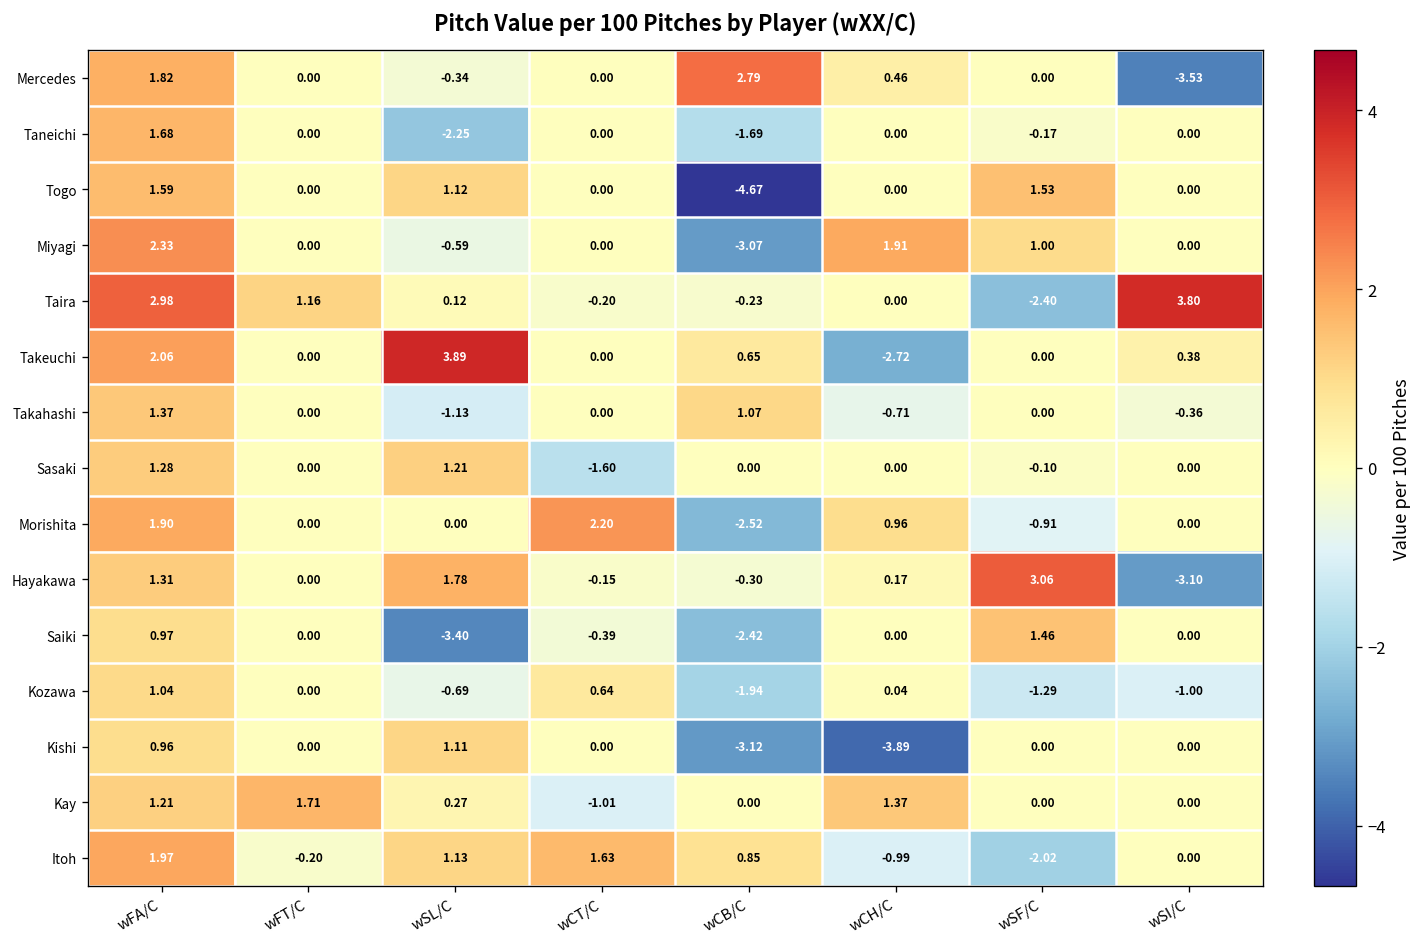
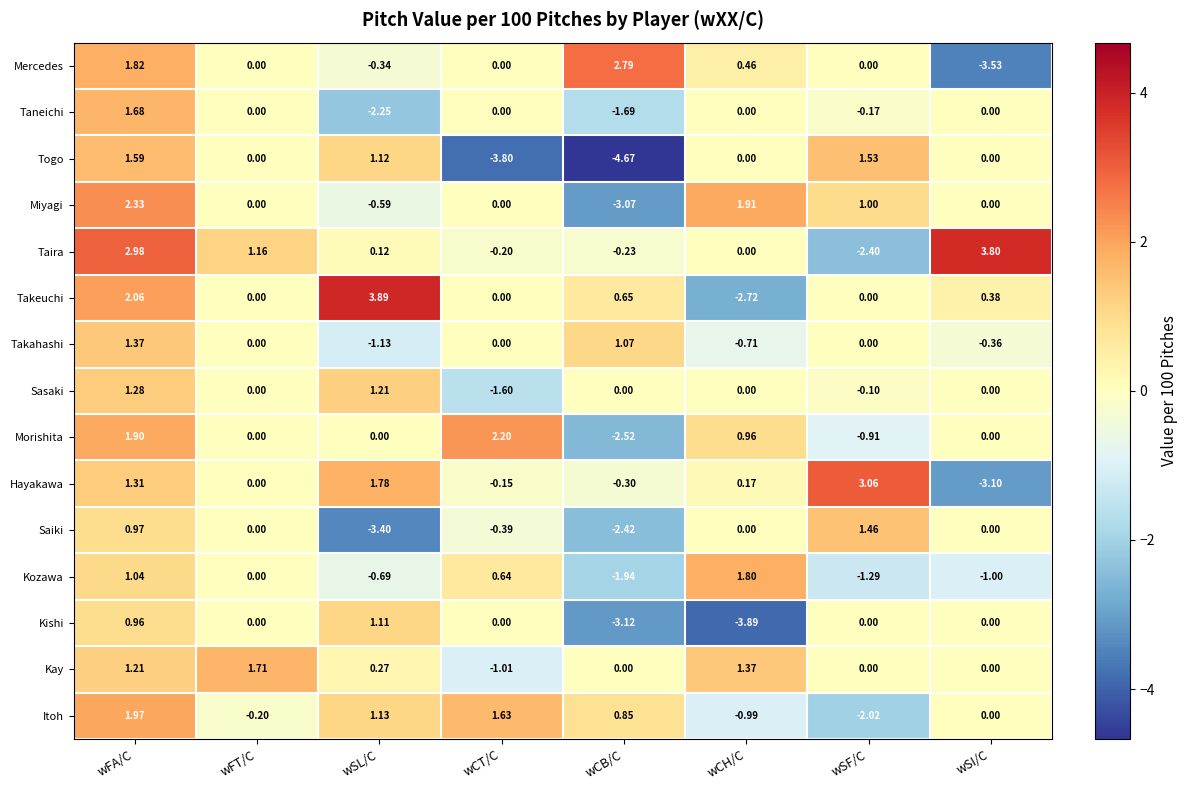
  {
    "Mercedes": {
      "wFA/C": 1.82,
      "wFT/C": 0.00,
      "wSL/C": -0.34,
      "wCT/C": 0.00,
      "wCB/C": 2.79,
      "wCH/C": 0.46,
      "wSF/C": 0.00,
      "wSI/C": -3.53
    },
    "Taneichi": {
      "wFA/C": 1.68,
      "wFT/C": 0.00,
      "wSL/C": -2.25,
      "wCT/C": 0.00,
      "wCB/C": -1.69,
      "wCH/C": 0.00,
      "wSF/C": -0.17,
      "wSI/C": 0.00
    },
    "Togo": {
      "wFA/C": 1.59,
      "wFT/C": 0.00,
      "wSL/C": 1.12,
-     "wCT/C": 0.00,
+     "wCT/C": -3.80,
      "wCB/C": -4.67,
      "wCH/C": 0.00,
      "wSF/C": 1.53,
      "wSI/C": 0.00
    },
    "Miyagi": {
      "wFA/C": 2.33,
      "wFT/C": 0.00,
      "wSL/C": -0.59,
      "wCT/C": 0.00,
      "wCB/C": -3.07,
      "wCH/C": 1.91,
      "wSF/C": 1.00,
      "wSI/C": 0.00
    },
    "Taira": {
      "wFA/C": 2.98,
      "wFT/C": 1.16,
      "wSL/C": 0.12,
      "wCT/C": -0.20,
      "wCB/C": -0.23,
      "wCH/C": 0.00,
      "wSF/C": -2.40,
      "wSI/C": 3.80
    },
    "Takeuchi": {
      "wFA/C": 2.06,
      "wFT/C": 0.00,
      "wSL/C": 3.89,
      "wCT/C": 0.00,
      "wCB/C": 0.65,
      "wCH/C": -2.72,
      "wSF/C": 0.00,
      "wSI/C": 0.38
    },
    "Takahashi": {
      "wFA/C": 1.37,
      "wFT/C": 0.00,
      "wSL/C": -1.13,
      "wCT/C": 0.00,
      "wCB/C": 1.07,
      "wCH/C": -0.71,
      "wSF/C": 0.00,
      "wSI/C": -0.36
    },
    "Sasaki": {
      "wFA/C": 1.28,
      "wFT/C": 0.00,
      "wSL/C": 1.21,
      "wCT/C": -1.60,
      "wCB/C": 0.00,
      "wCH/C": 0.00,
      "wSF/C": -0.10,
      "wSI/C": 0.00
    },
    "Morishita": {
      "wFA/C": 1.90,
      "wFT/C": 0.00,
      "wSL/C": 0.00,
      "wCT/C": 2.20,
      "wCB/C": -2.52,
      "wCH/C": 0.96,
      "wSF/C": -0.91,
      "wSI/C": 0.00
    },
    "Hayakawa": {
      "wFA/C": 1.31,
      "wFT/C": 0.00,
      "wSL/C": 1.78,
      "wCT/C": -0.15,
      "wCB/C": -0.30,
      "wCH/C": 0.17,
      "wSF/C": 3.06,
      "wSI/C": -3.10
    },
    "Saiki": {
      "wFA/C": 0.97,
      "wFT/C": 0.00,
      "wSL/C": -3.40,
      "wCT/C": -0.39,
      "wCB/C": -2.42,
      "wCH/C": 0.00,
      "wSF/C": 1.46,
      "wSI/C": 0.00
    },
    "Kozawa": {
      "wFA/C": 1.04,
      "wFT/C": 0.00,
      "wSL/C": -0.69,
      "wCT/C": 0.64,
      "wCB/C": -1.94,
-     "wCH/C": 0.04,
+     "wCH/C": 1.80,
      "wSF/C": -1.29,
      "wSI/C": -1.00
    },
    "Kishi": {
      "wFA/C": 0.96,
      "wFT/C": 0.00,
      "wSL/C": 1.11,
      "wCT/C": 0.00,
      "wCB/C": -3.12,
      "wCH/C": -3.89,
      "wSF/C": 0.00,
      "wSI/C": 0.00
    },
    "Kay": {
      "wFA/C": 1.21,
      "wFT/C": 1.71,
      "wSL/C": 0.27,
      "wCT/C": -1.01,
      "wCB/C": 0.00,
      "wCH/C": 1.37,
      "wSF/C": 0.00,
      "wSI/C": 0.00
    },
    "Itoh": {
      "wFA/C": 1.97,
      "wFT/C": -0.20,
      "wSL/C": 1.13,
      "wCT/C": 1.63,
      "wCB/C": 0.85,
      "wCH/C": -0.99,
      "wSF/C": -2.02,
      "wSI/C": 0.00
    }
  }
